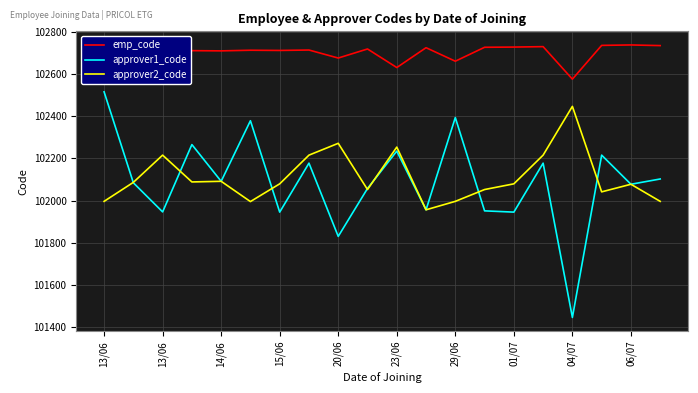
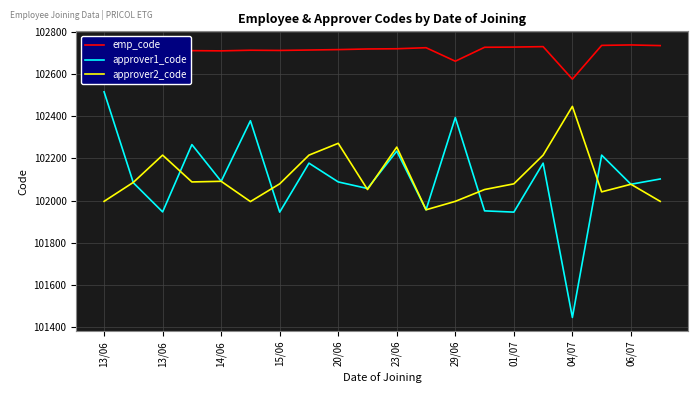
  {
    "emp_code": {
-     "20/06": 102680,
-     "23/06": 102630,
+     "20/06": 102720,
+     "23/06": 102720,
      "29/06": 102660,
      "04/07": 102580
    },
    "approver1_code": {
-     "20/06": 101830,
+     "20/06": 102090,
      "23/06": 102230,
      "29/06": 102390,
      "04/07": 101450
    },
    "approver2_code": {
      "20/06": 102270,
      "23/06": 102250,
      "29/06": 102000,
      "04/07": 102450
    }
  }
